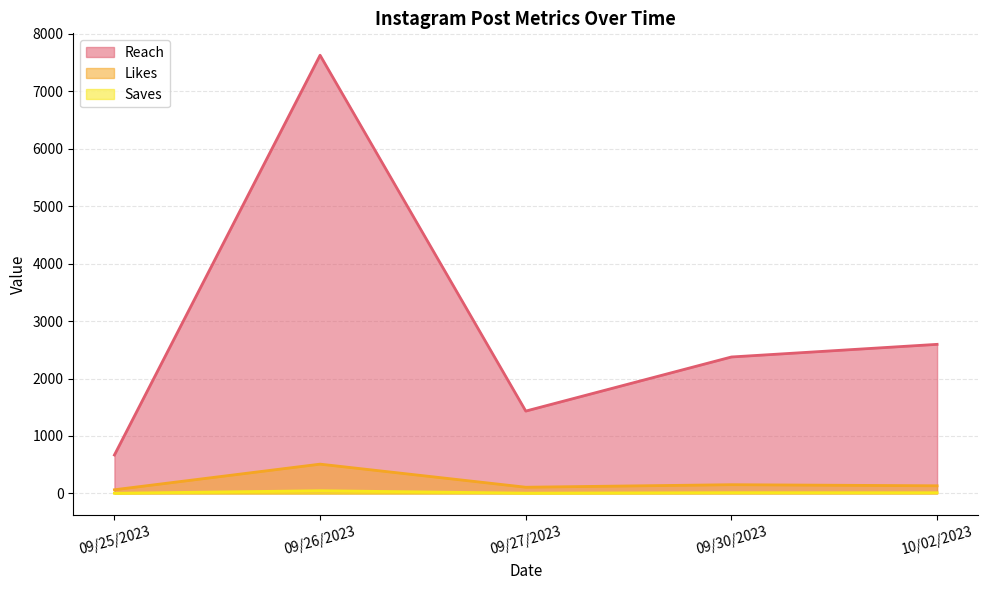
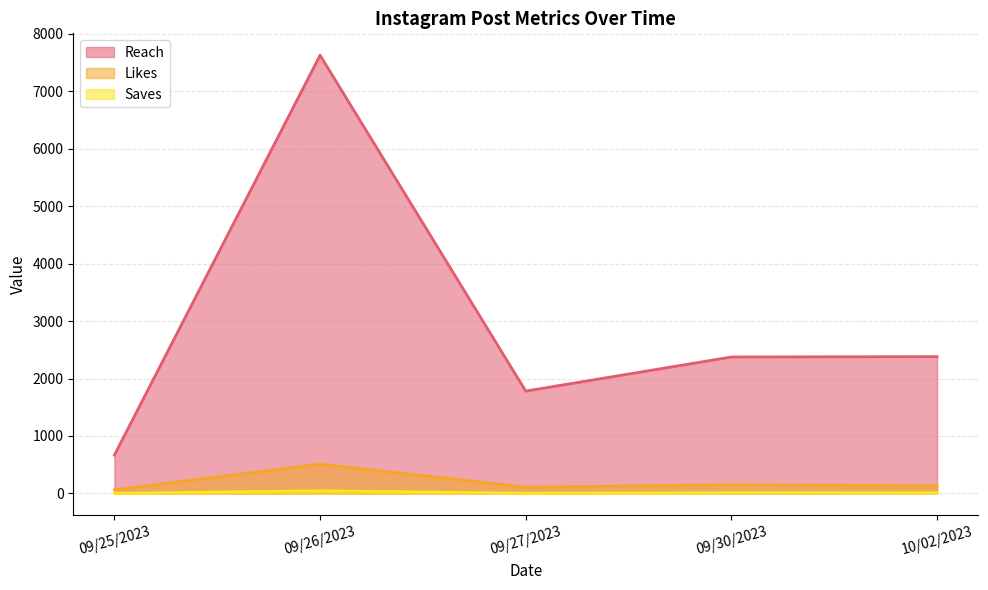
  {
    "Reach": {
      "09/25/2023": 700,
      "09/26/2023": 7600,
-     "09/27/2023": 1400,
+     "09/27/2023": 1800,
      "09/30/2023": 2400,
-     "10/02/2023": 2600
+     "10/02/2023": 2400
    }
  }
